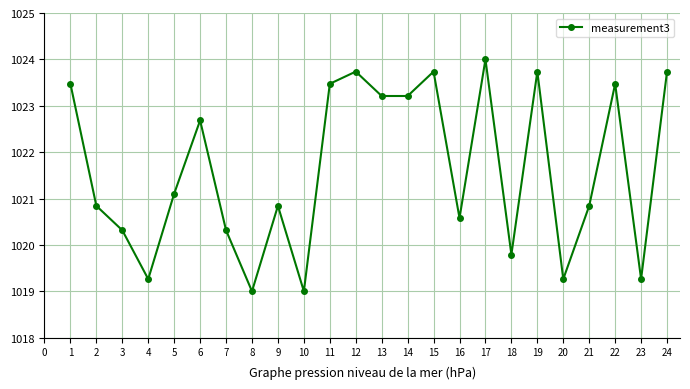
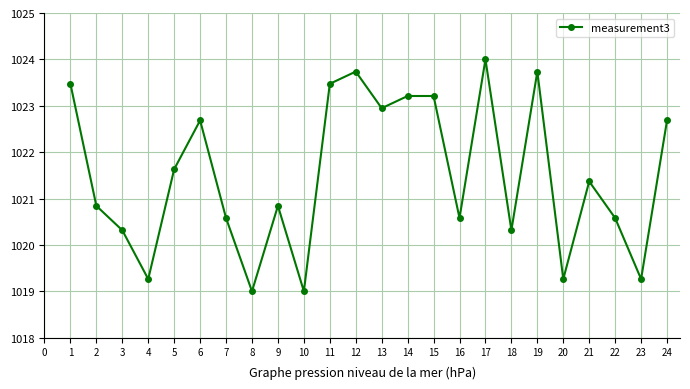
  {
    "1": 1023.5,
    "2": 1020.8,
    "3": 1020.3,
    "4": 1019.3,
-   "5": 1021.1,
+   "5": 1021.6,
    "6": 1022.7,
-   "7": 1020.3,
+   "7": 1020.6,
    "8": 1019.0,
    "9": 1020.8,
    "10": 1019.0,
    "11": 1023.5,
    "12": 1023.7,
-   "13": 1023.2,
+   "13": 1022.9,
    "14": 1023.2,
-   "15": 1023.7,
+   "15": 1023.2,
    "16": 1020.6,
    "17": 1024.0,
-   "18": 1019.8,
+   "18": 1020.3,
    "19": 1023.7,
    "20": 1019.3,
-   "21": 1020.8,
-   "22": 1023.5,
+   "21": 1021.4,
+   "22": 1020.6,
    "23": 1019.3,
-   "24": 1023.7
+   "24": 1022.7
  }
